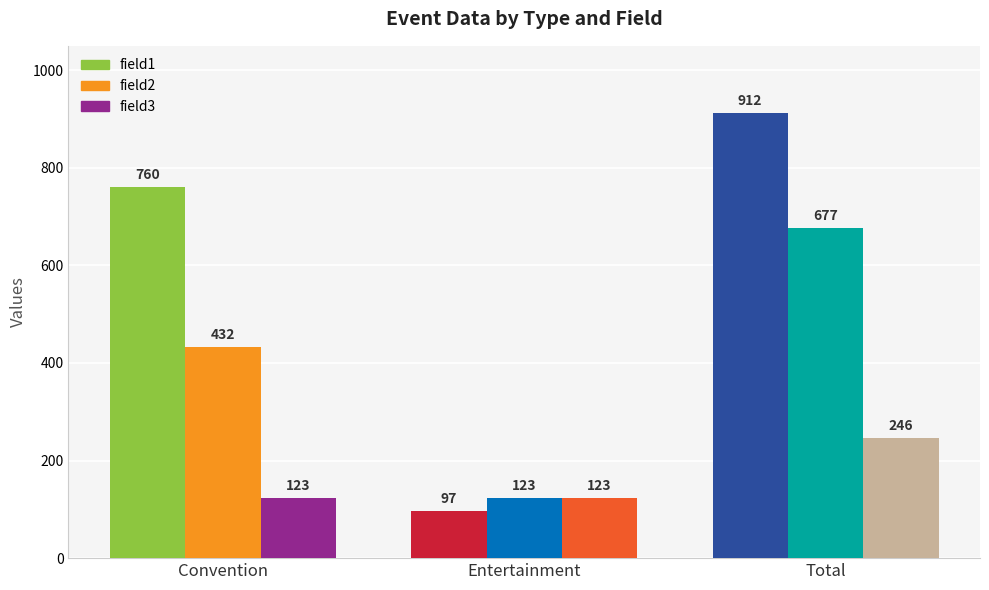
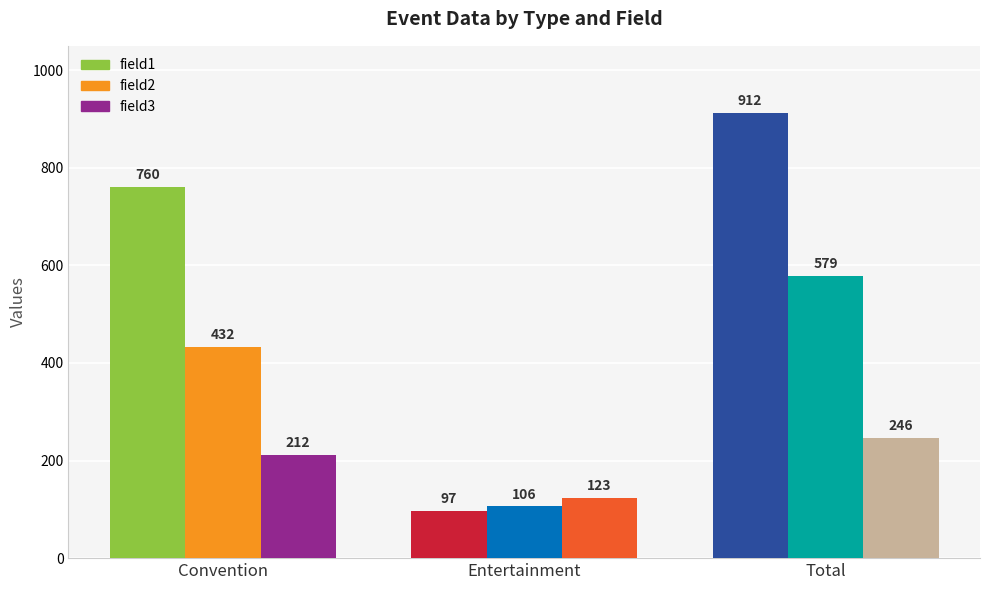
  {
    "field1": {
      "Convention": 760,
      "Entertainment": 97,
      "Total": 912
    },
    "field2": {
      "Convention": 432,
-     "Entertainment": 123,
-     "Total": 677
+     "Entertainment": 106,
+     "Total": 579
    },
    "field3": {
-     "Convention": 123,
+     "Convention": 212,
      "Entertainment": 123,
      "Total": 246
    }
  }
